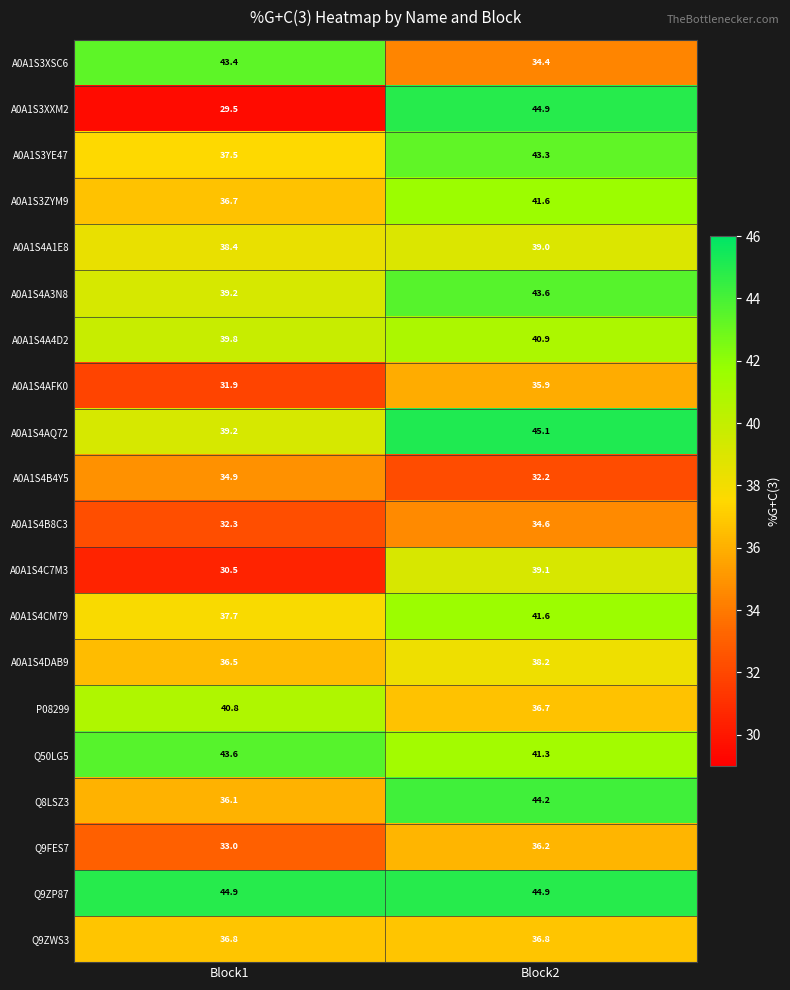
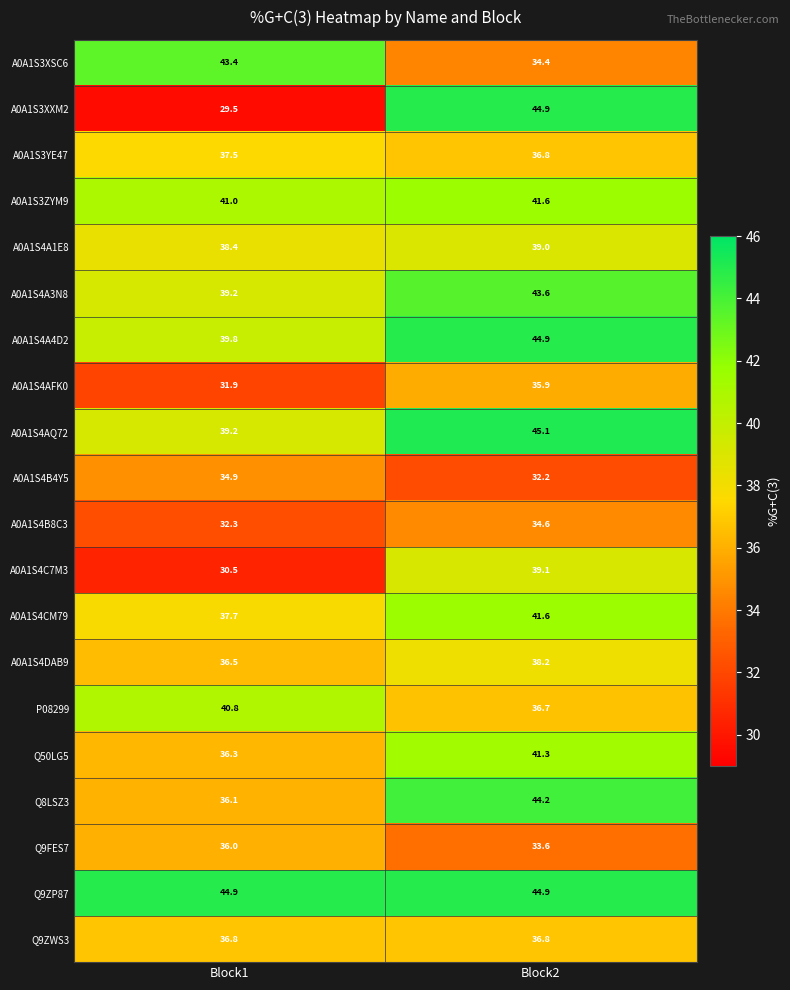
  {
    "A0A1S3XSC6": {
      "Block1": 43.4,
      "Block2": 34.4
    },
    "A0A1S3XXM2": {
      "Block1": 29.5,
      "Block2": 44.9
    },
    "A0A1S3YE47": {
      "Block1": 37.5,
-     "Block2": 43.3
+     "Block2": 36.8
    },
    "A0A1S3ZYM9": {
-     "Block1": 36.7,
+     "Block1": 41.0,
      "Block2": 41.6
    },
    "A0A1S4A1E8": {
      "Block1": 38.4,
      "Block2": 39.0
    },
    "A0A1S4A3N8": {
      "Block1": 39.2,
      "Block2": 43.6
    },
    "A0A1S4A4D2": {
      "Block1": 39.8,
-     "Block2": 40.9
+     "Block2": 44.9
    },
    "A0A1S4AFK0": {
      "Block1": 31.9,
      "Block2": 35.9
    },
    "A0A1S4AQ72": {
      "Block1": 39.2,
      "Block2": 45.1
    },
    "A0A1S4B4Y5": {
      "Block1": 34.9,
      "Block2": 32.2
    },
    "A0A1S4B8C3": {
      "Block1": 32.3,
      "Block2": 34.6
    },
    "A0A1S4C7M3": {
      "Block1": 30.5,
      "Block2": 39.1
    },
    "A0A1S4CM79": {
      "Block1": 37.7,
      "Block2": 41.6
    },
    "A0A1S4DAB9": {
      "Block1": 36.5,
      "Block2": 38.2
    },
    "P08299": {
      "Block1": 40.8,
      "Block2": 36.7
    },
    "Q50LG5": {
-     "Block1": 43.6,
+     "Block1": 36.3,
      "Block2": 41.3
    },
    "Q8LSZ3": {
      "Block1": 36.1,
      "Block2": 44.2
    },
    "Q9FES7": {
-     "Block1": 33.0,
-     "Block2": 36.2
+     "Block1": 36.0,
+     "Block2": 33.6
    },
    "Q9ZP87": {
      "Block1": 44.9,
      "Block2": 44.9
    },
    "Q9ZWS3": {
      "Block1": 36.8,
      "Block2": 36.8
    }
  }
